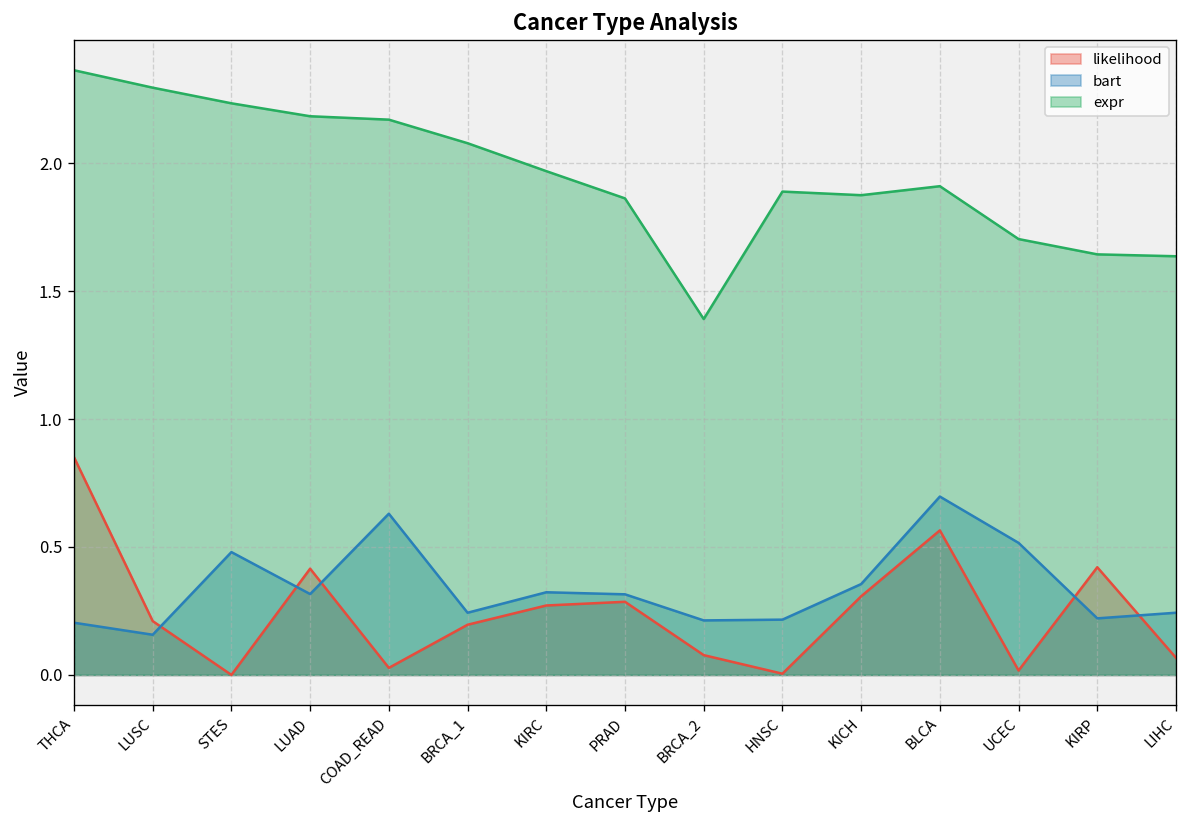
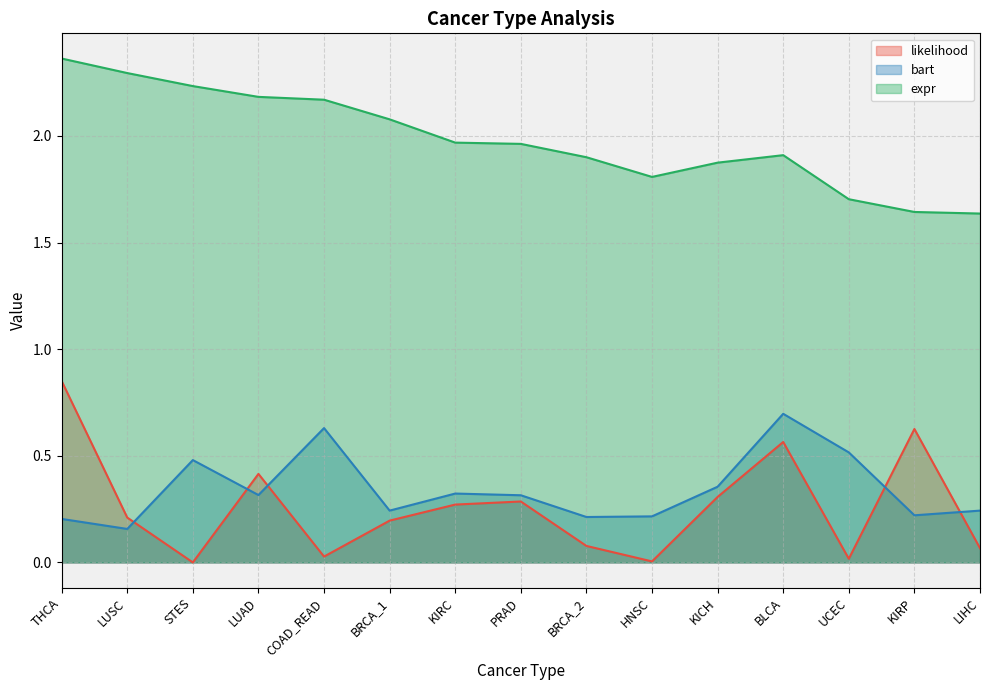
  {
    "likelihood": {
      "THCA": 0.85,
      "LUSC": 0.21,
      "STES": 0.00,
      "LUAD": 0.42,
      "COAD_READ": 0.03,
      "BRCA_1": 0.20,
      "KIRC": 0.27,
      "PRAD": 0.29,
      "BRCA_2": 0.08,
      "HNSC": 0.00,
      "KICH": 0.31,
      "BLCA": 0.56,
      "UCEC": 0.02,
-     "KIRP": 0.42,
+     "KIRP": 0.63,
      "LIHC": 0.07
    },
    "bart": {
      "THCA": 0.20,
      "LUSC": 0.16,
      "STES": 0.48,
      "LUAD": 0.32,
      "COAD_READ": 0.63,
      "BRCA_1": 0.24,
      "KIRC": 0.32,
      "PRAD": 0.32,
      "BRCA_2": 0.21,
      "HNSC": 0.22,
      "KICH": 0.36,
      "BLCA": 0.70,
      "UCEC": 0.52,
      "KIRP": 0.22,
      "LIHC": 0.24
    },
    "expr": {
      "THCA": 2.36,
      "LUSC": 2.30,
      "STES": 2.23,
      "LUAD": 2.18,
      "COAD_READ": 2.17,
      "BRCA_1": 2.08,
      "KIRC": 1.97,
-     "PRAD": 1.86,
-     "BRCA_2": 1.39,
-     "HNSC": 1.89,
+     "PRAD": 1.96,
+     "BRCA_2": 1.90,
+     "HNSC": 1.81,
      "KICH": 1.87,
      "BLCA": 1.91,
      "UCEC": 1.70,
      "KIRP": 1.64,
      "LIHC": 1.64
    }
  }
